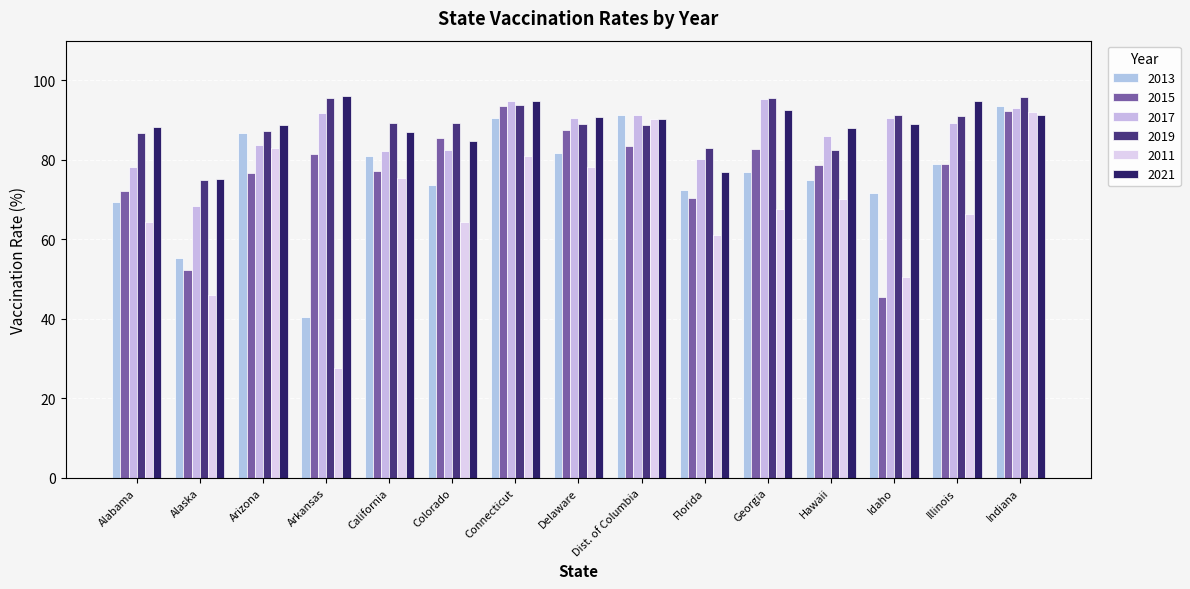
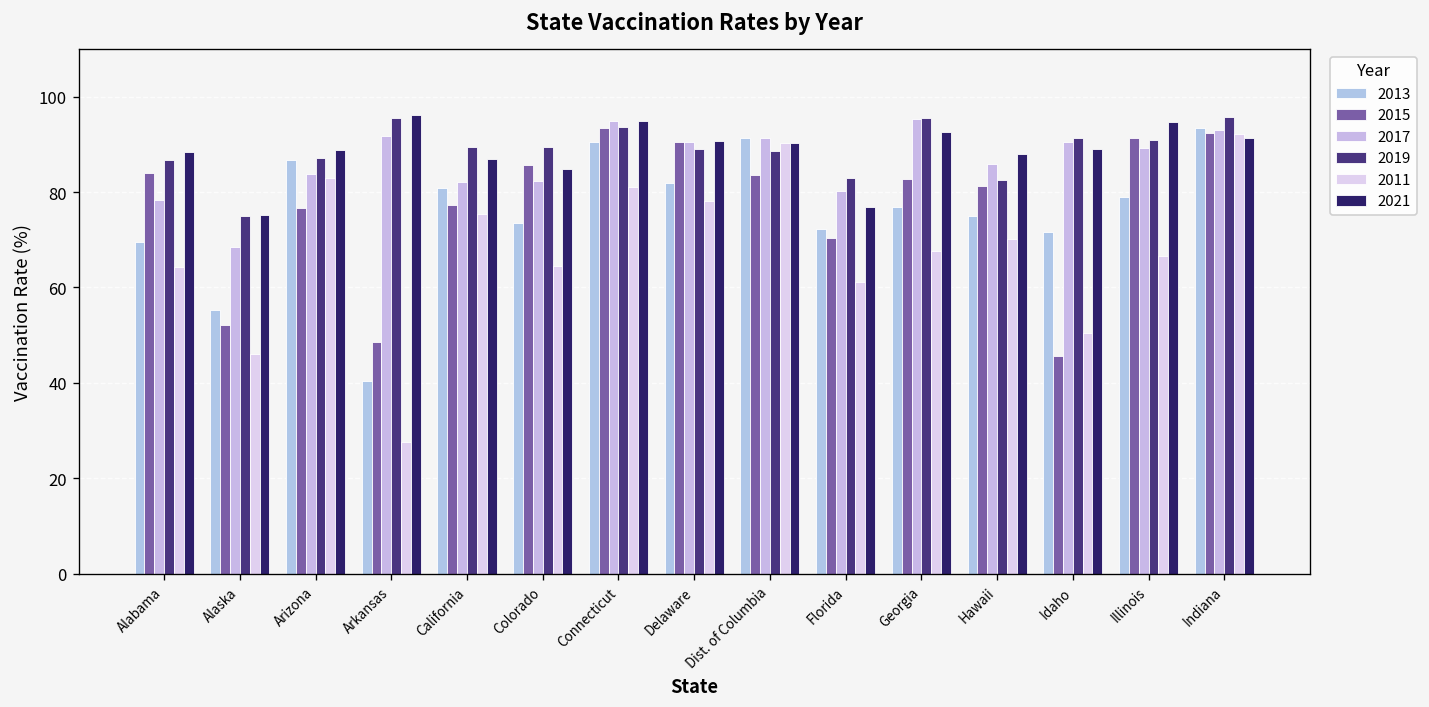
  {
    "2015": {
-     "Alabama": 72,
+     "Alabama": 84,
      "Alaska": 52,
      "Arizona": 77,
-     "Arkansas": 82,
+     "Arkansas": 49,
      "California": 77,
      "Colorado": 86,
      "Connecticut": 94,
-     "Delaware": 88,
+     "Delaware": 91,
      "Dist. of Columbia": 84,
      "Florida": 70,
      "Georgia": 83,
-     "Hawaii": 79,
+     "Hawaii": 81,
      "Idaho": 46,
-     "Illinois": 79,
+     "Illinois": 91,
      "Indiana": 92
    }
  }
